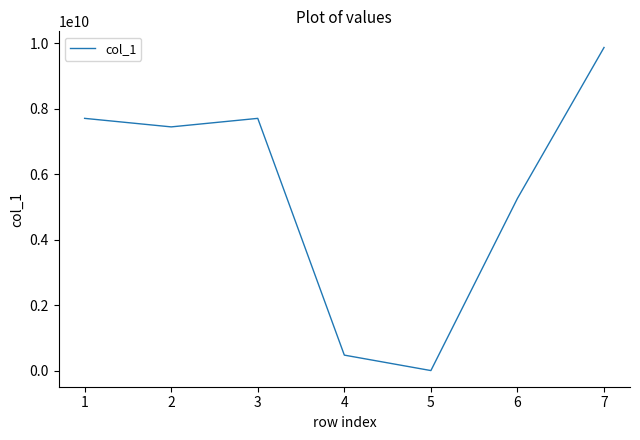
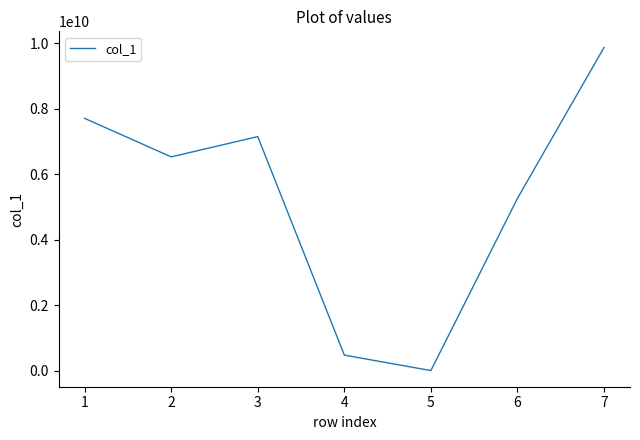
  {
    "1": 7700000000,
-   "2": 7400000000,
-   "3": 7700000000,
+   "2": 6500000000,
+   "3": 7200000000,
    "4": 500000000,
    "5": 0,
    "6": 5300000000,
    "7": 9900000000
  }
